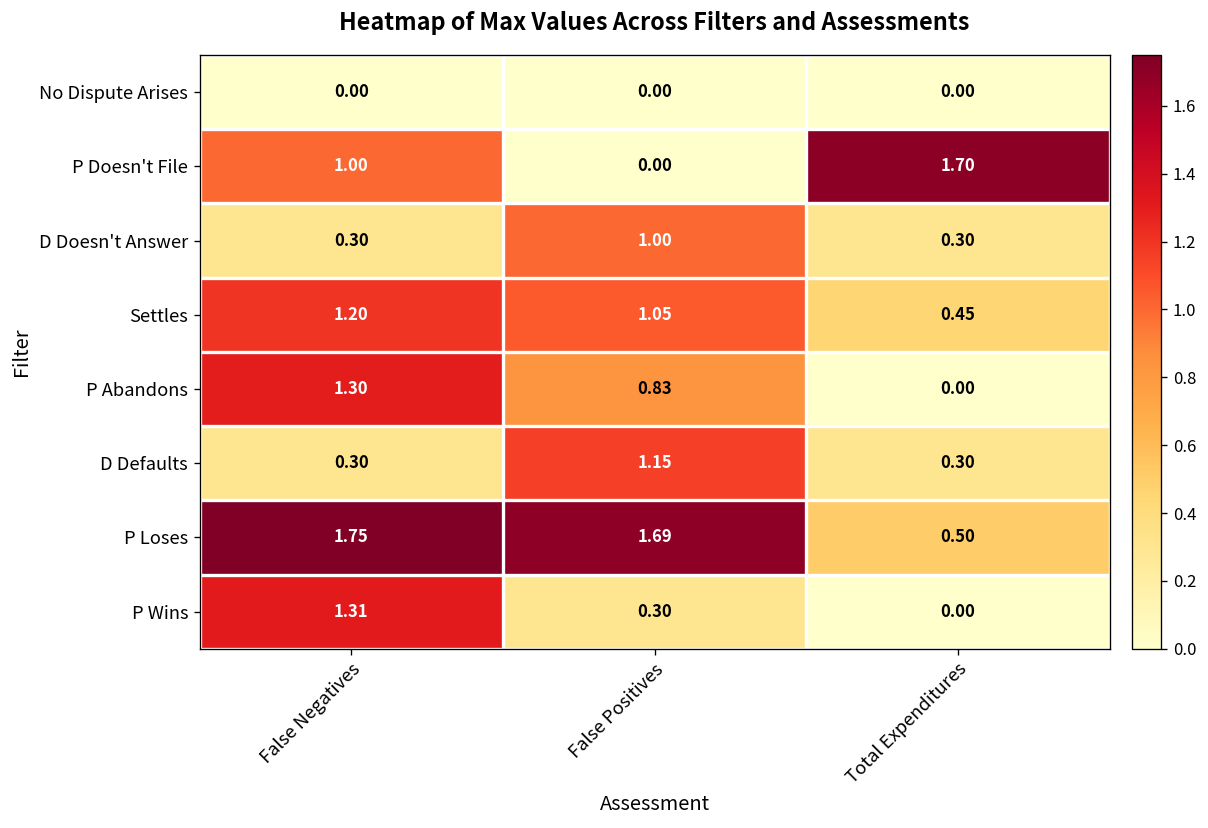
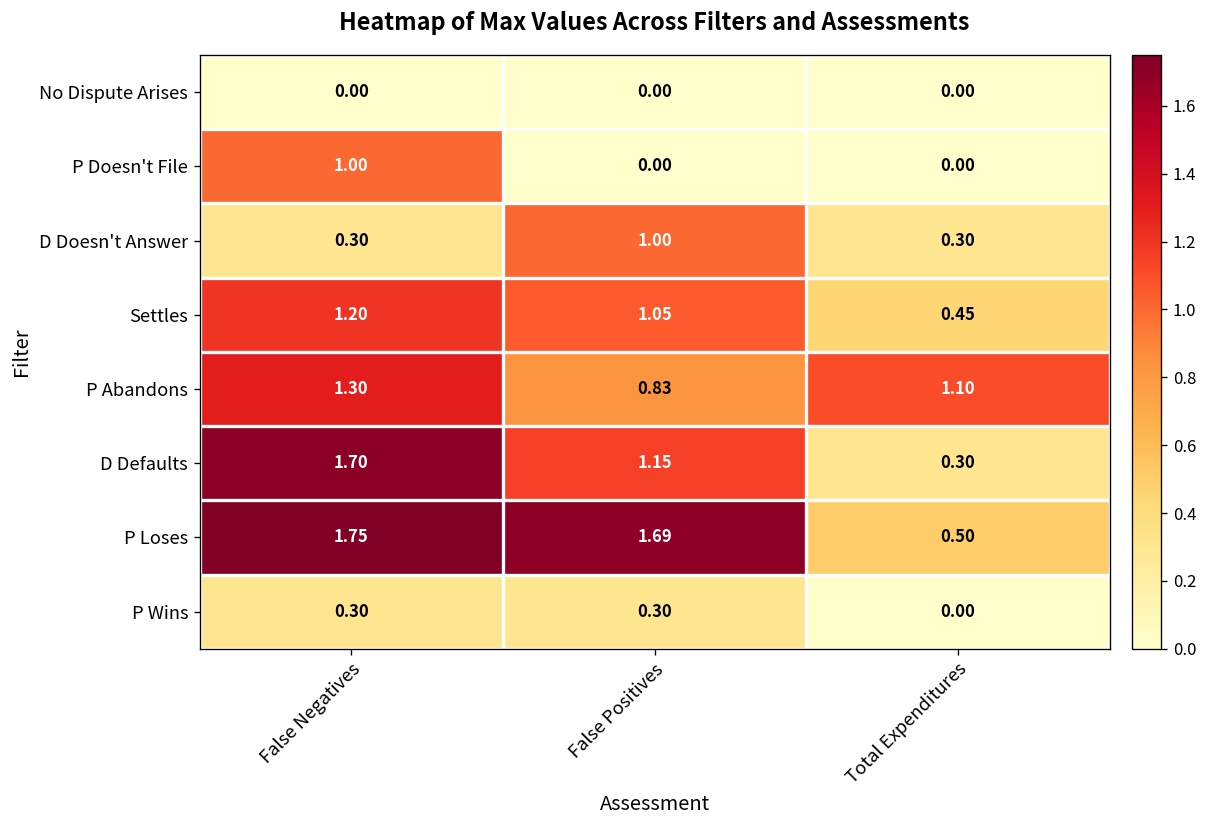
  {
    "No Dispute Arises": {
      "False Negatives": 0.00,
      "False Positives": 0.00,
      "Total Expenditures": 0.00
    },
    "P Doesn't File": {
      "False Negatives": 1.00,
      "False Positives": 0.00,
-     "Total Expenditures": 1.70
+     "Total Expenditures": 0.00
    },
    "D Doesn't Answer": {
      "False Negatives": 0.30,
      "False Positives": 1.00,
      "Total Expenditures": 0.30
    },
    "Settles": {
      "False Negatives": 1.20,
      "False Positives": 1.05,
      "Total Expenditures": 0.45
    },
    "P Abandons": {
      "False Negatives": 1.30,
      "False Positives": 0.83,
-     "Total Expenditures": 0.00
+     "Total Expenditures": 1.10
    },
    "D Defaults": {
-     "False Negatives": 0.30,
+     "False Negatives": 1.70,
      "False Positives": 1.15,
      "Total Expenditures": 0.30
    },
    "P Loses": {
      "False Negatives": 1.75,
      "False Positives": 1.69,
      "Total Expenditures": 0.50
    },
    "P Wins": {
-     "False Negatives": 1.31,
+     "False Negatives": 0.30,
      "False Positives": 0.30,
      "Total Expenditures": 0.00
    }
  }
